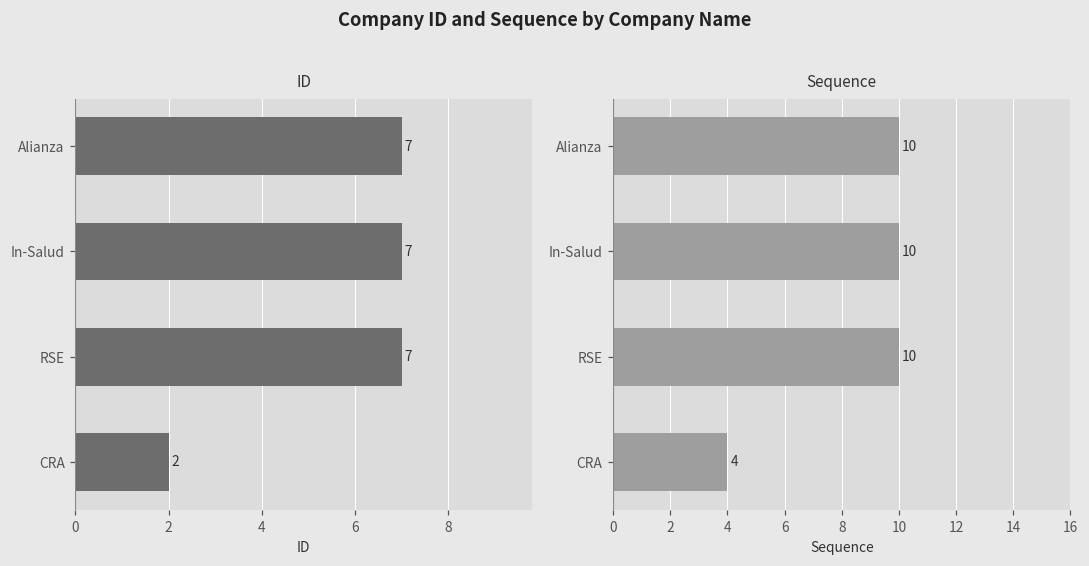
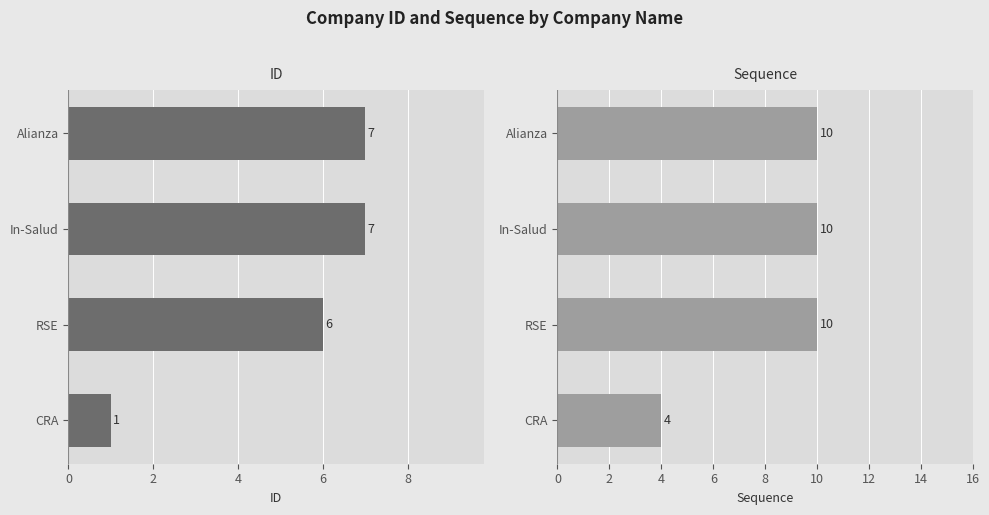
  {
    "ID": {
      "Alianza": 7,
      "In-Salud": 7,
-     "RSE": 7,
-     "CRA": 2
+     "RSE": 6,
+     "CRA": 1
    },
    "Sequence": {
      "Alianza": 10,
      "In-Salud": 10,
      "RSE": 10,
      "CRA": 4
    }
  }
